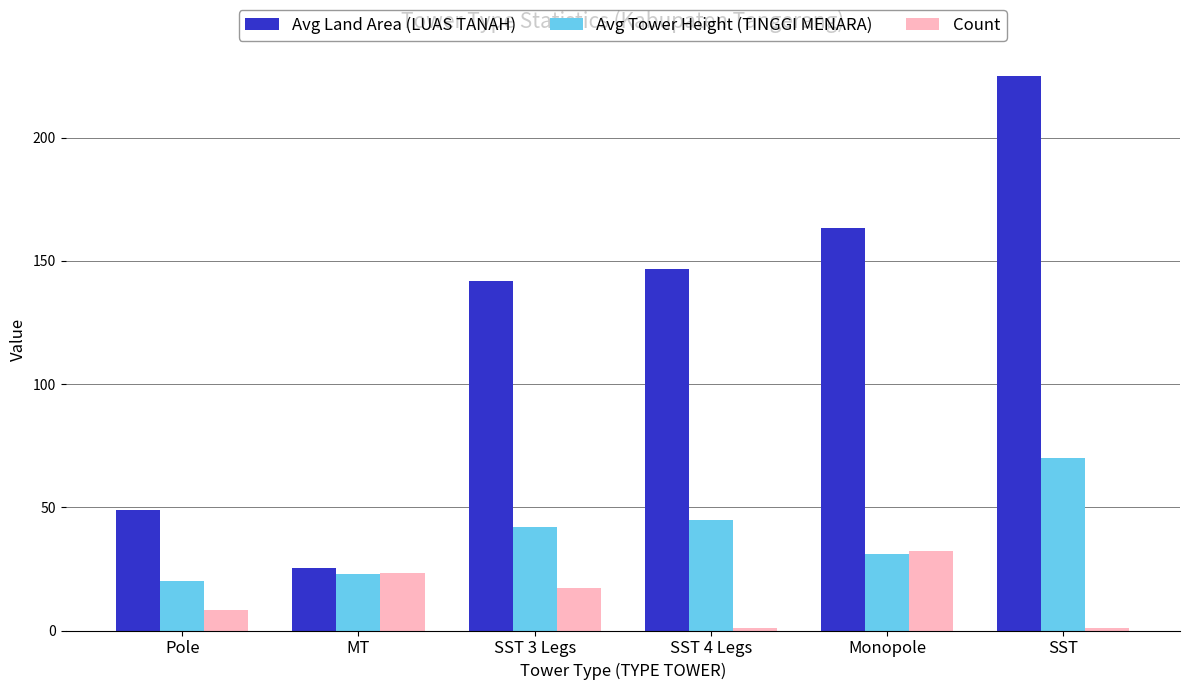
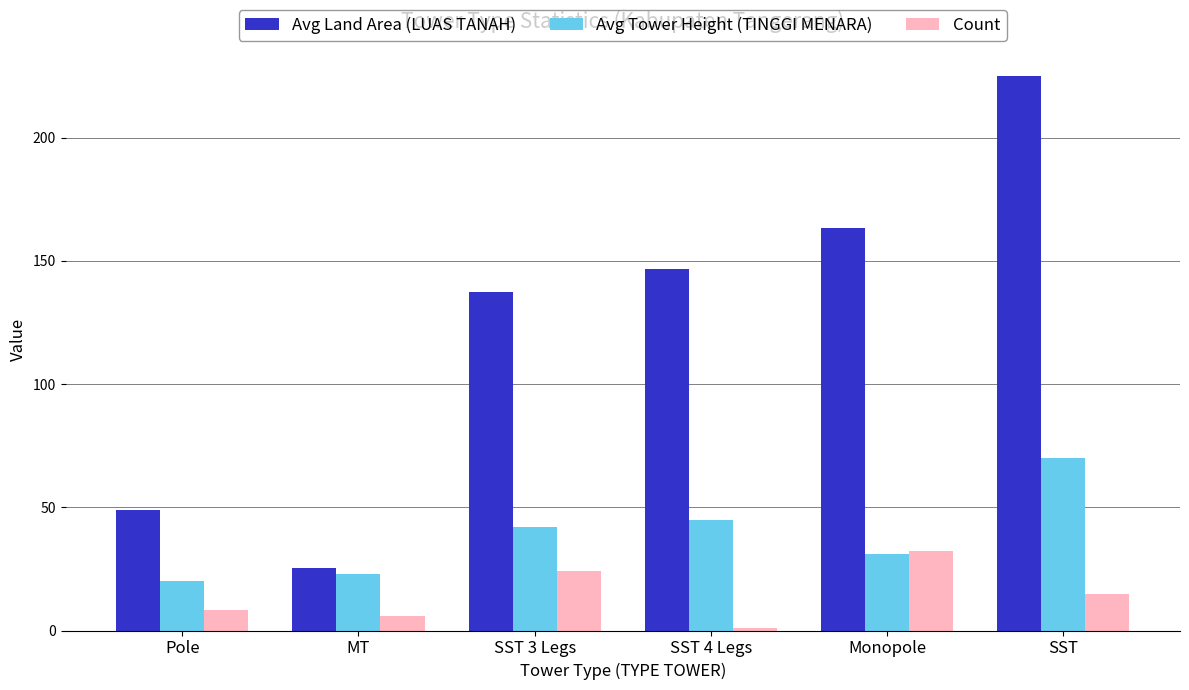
  {
    "Avg Land Area (LUAS TANAH)": {
      "Pole": 49,
      "MT": 25,
-     "SST 3 Legs": 142,
+     "SST 3 Legs": 138,
      "SST 4 Legs": 147,
      "Monopole": 163,
      "SST": 225
    },
    "Avg Tower Height (TINGGI MENARA)": {
      "Pole": 20,
      "MT": 23,
      "SST 3 Legs": 42,
      "SST 4 Legs": 45,
      "Monopole": 31,
      "SST": 70
    },
    "Count": {
      "Pole": 8,
-     "MT": 23,
-     "SST 3 Legs": 17,
+     "MT": 6,
+     "SST 3 Legs": 24,
      "Monopole": 32,
-     "SST": 1
+     "SST": 15
    }
  }
